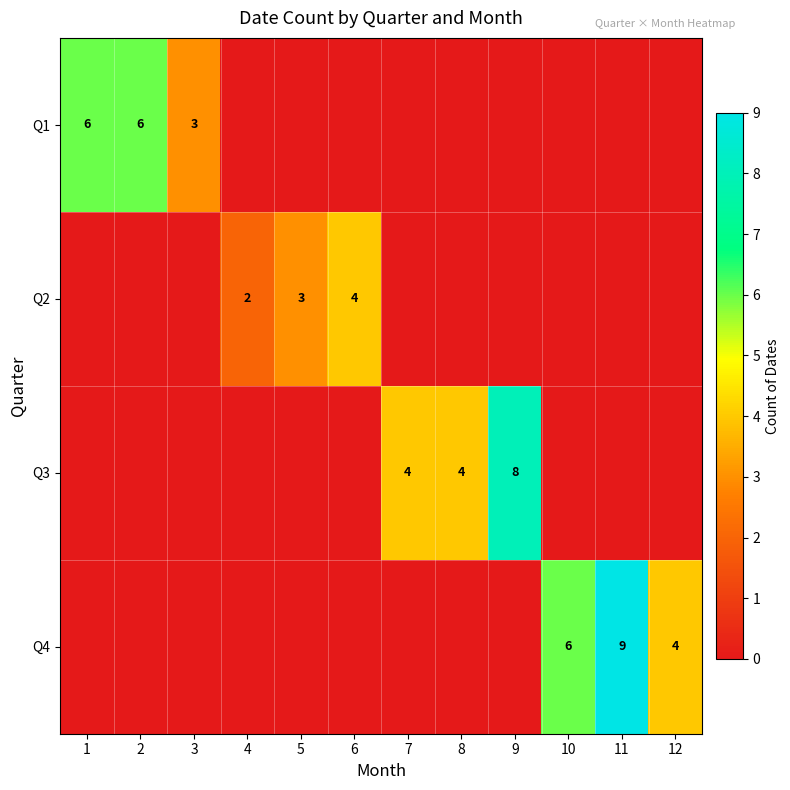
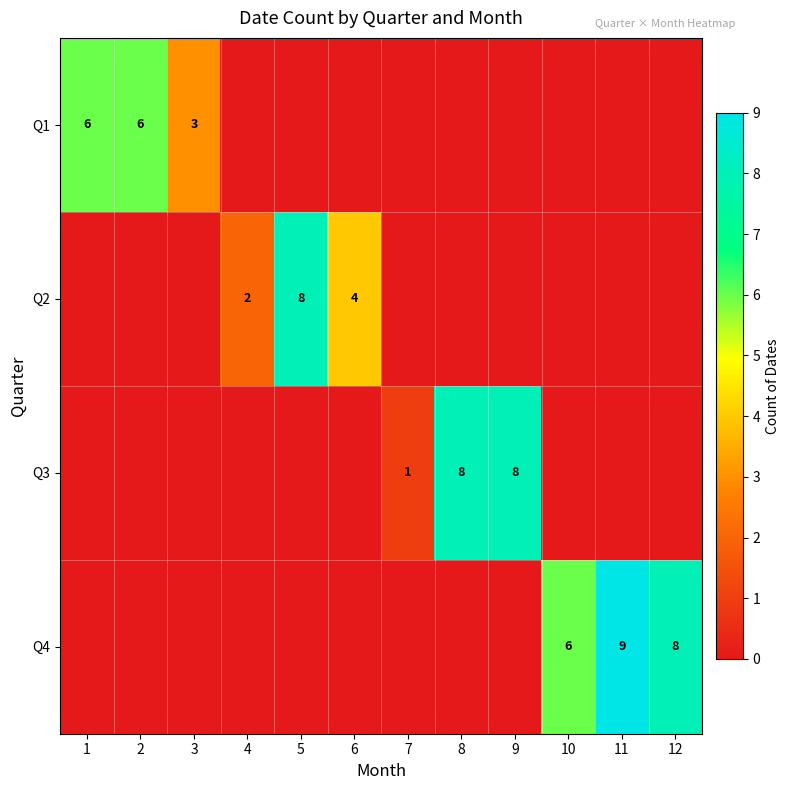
  {
    "Q1": {
      "1": 6,
      "2": 6,
      "3": 3
    },
    "Q2": {
      "4": 2,
-     "5": 3,
+     "5": 8,
      "6": 4
    },
    "Q3": {
-     "7": 4,
-     "8": 4,
+     "7": 1,
+     "8": 8,
      "9": 8
    },
    "Q4": {
      "10": 6,
      "11": 9,
-     "12": 4
+     "12": 8
    }
  }
